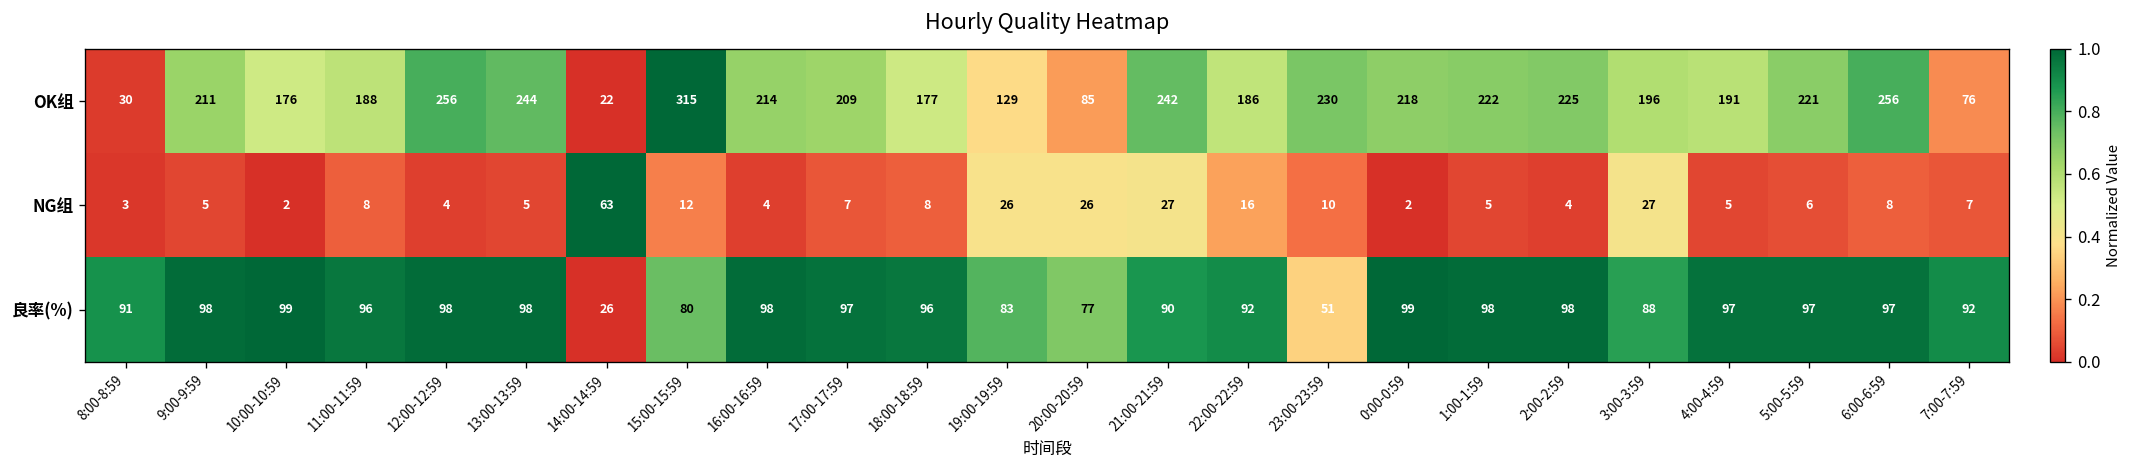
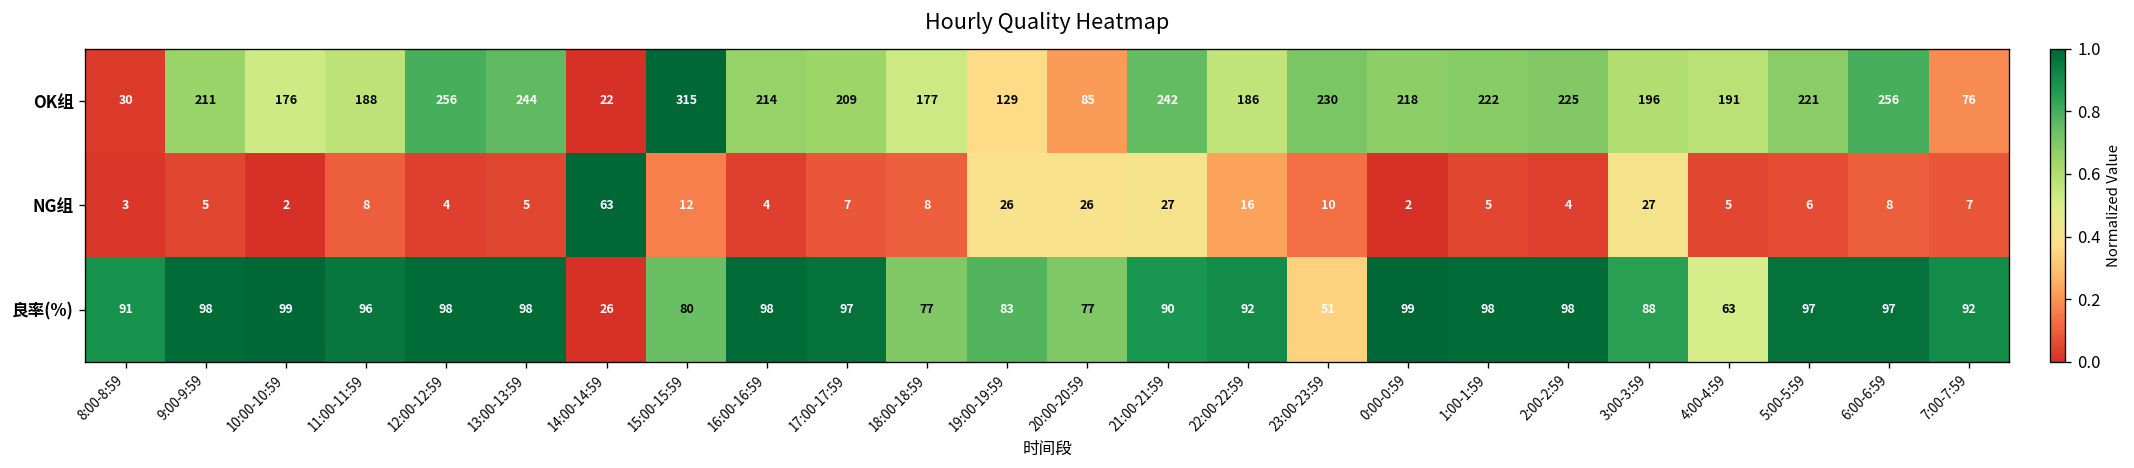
  {
    "OK组": {
      "8:00-8:59": 30,
      "9:00-9:59": 211,
      "10:00-10:59": 176,
      "11:00-11:59": 188,
      "12:00-12:59": 256,
      "13:00-13:59": 244,
      "14:00-14:59": 22,
      "15:00-15:59": 315,
      "16:00-16:59": 214,
      "17:00-17:59": 209,
      "18:00-18:59": 177,
      "19:00-19:59": 129,
      "20:00-20:59": 85,
      "21:00-21:59": 242,
      "22:00-22:59": 186,
      "23:00-23:59": 230,
      "0:00-0:59": 218,
      "1:00-1:59": 222,
      "2:00-2:59": 225,
      "3:00-3:59": 196,
      "4:00-4:59": 191,
      "5:00-5:59": 221,
      "6:00-6:59": 256,
      "7:00-7:59": 76
    },
    "NG组": {
      "8:00-8:59": 3,
      "9:00-9:59": 5,
      "10:00-10:59": 2,
      "11:00-11:59": 8,
      "12:00-12:59": 4,
      "13:00-13:59": 5,
      "14:00-14:59": 63,
      "15:00-15:59": 12,
      "16:00-16:59": 4,
      "17:00-17:59": 7,
      "18:00-18:59": 8,
      "19:00-19:59": 26,
      "20:00-20:59": 26,
      "21:00-21:59": 27,
      "22:00-22:59": 16,
      "23:00-23:59": 10,
      "0:00-0:59": 2,
      "1:00-1:59": 5,
      "2:00-2:59": 4,
      "3:00-3:59": 27,
      "4:00-4:59": 5,
      "5:00-5:59": 6,
      "6:00-6:59": 8,
      "7:00-7:59": 7
    },
    "良率(%)": {
      "8:00-8:59": 91,
      "9:00-9:59": 98,
      "10:00-10:59": 99,
      "11:00-11:59": 96,
      "12:00-12:59": 98,
      "13:00-13:59": 98,
      "14:00-14:59": 26,
      "15:00-15:59": 80,
      "16:00-16:59": 98,
      "17:00-17:59": 97,
-     "18:00-18:59": 96,
+     "18:00-18:59": 77,
      "19:00-19:59": 83,
      "20:00-20:59": 77,
      "21:00-21:59": 90,
      "22:00-22:59": 92,
      "23:00-23:59": 51,
      "0:00-0:59": 99,
      "1:00-1:59": 98,
      "2:00-2:59": 98,
      "3:00-3:59": 88,
-     "4:00-4:59": 97,
+     "4:00-4:59": 63,
      "5:00-5:59": 97,
      "6:00-6:59": 97,
      "7:00-7:59": 92
    }
  }
